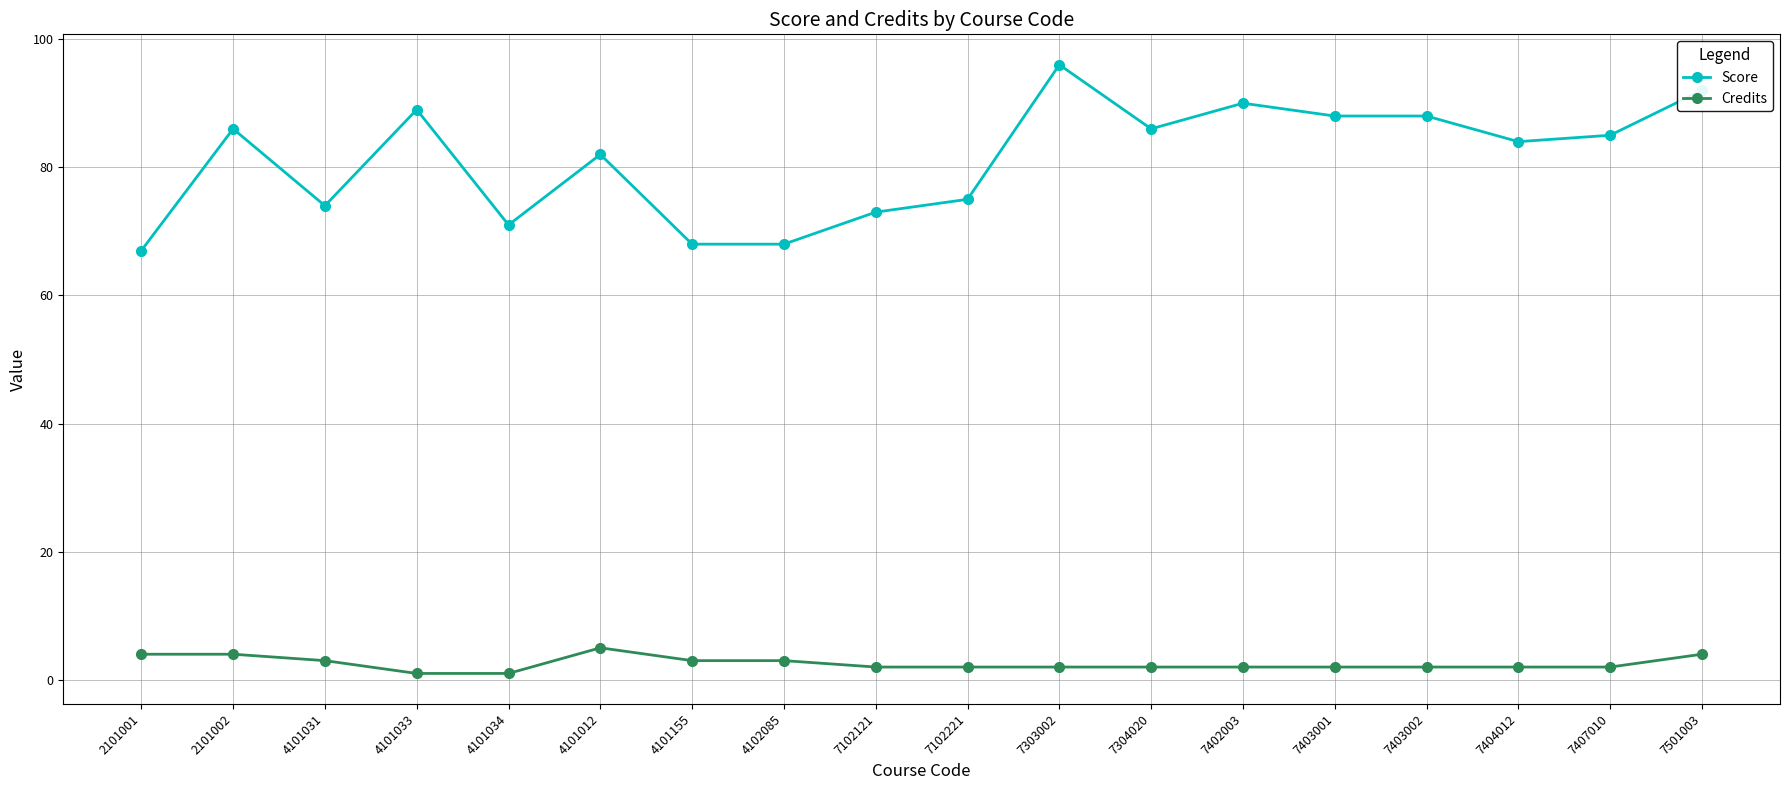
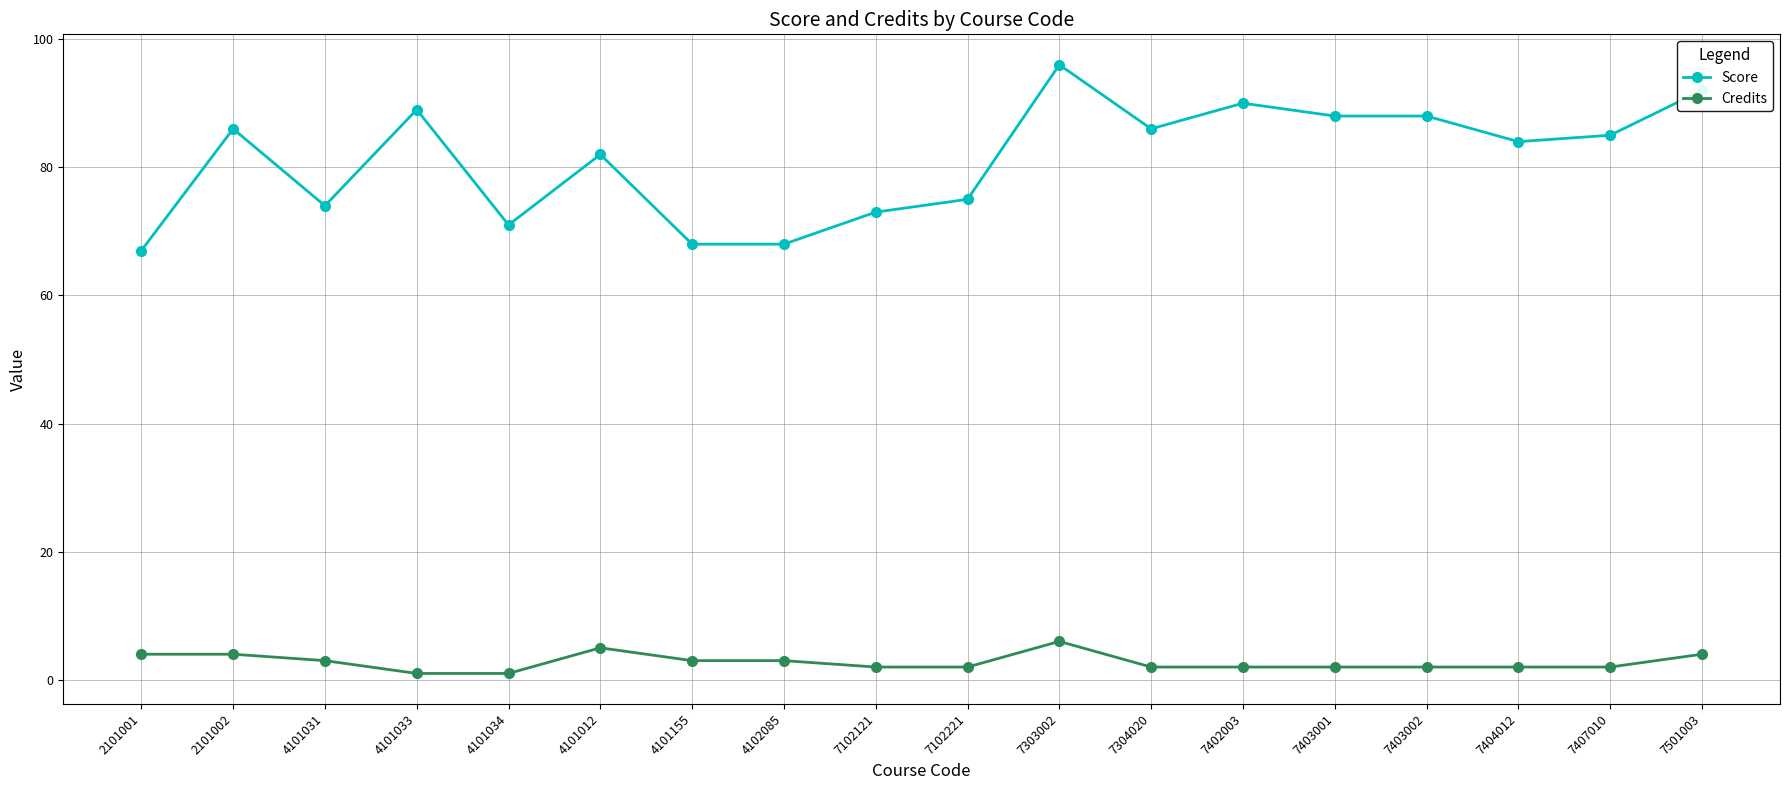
  {
    "Score": {
      "2101001": 67,
      "2101002": 86,
      "4101031": 74,
      "4101033": 89,
      "4101034": 71,
      "4101012": 82,
      "4101155": 68,
      "4102085": 68,
      "7102121": 73,
      "7102221": 75,
      "7303002": 96,
      "7304020": 86,
      "7402003": 90,
      "7403001": 88,
      "7403002": 88,
      "7404012": 84,
      "7407010": 85
    },
    "Credits": {
      "2101001": 4,
      "2101002": 4,
      "4101031": 3,
      "4101033": 1,
      "4101034": 1,
      "4101012": 5,
      "4101155": 3,
      "4102085": 3,
      "7102121": 2,
      "7102221": 2,
-     "7303002": 2,
+     "7303002": 6,
      "7304020": 2,
      "7402003": 2,
      "7403001": 2,
      "7403002": 2,
      "7404012": 2,
      "7407010": 2,
      "7501003": 4
    }
  }
